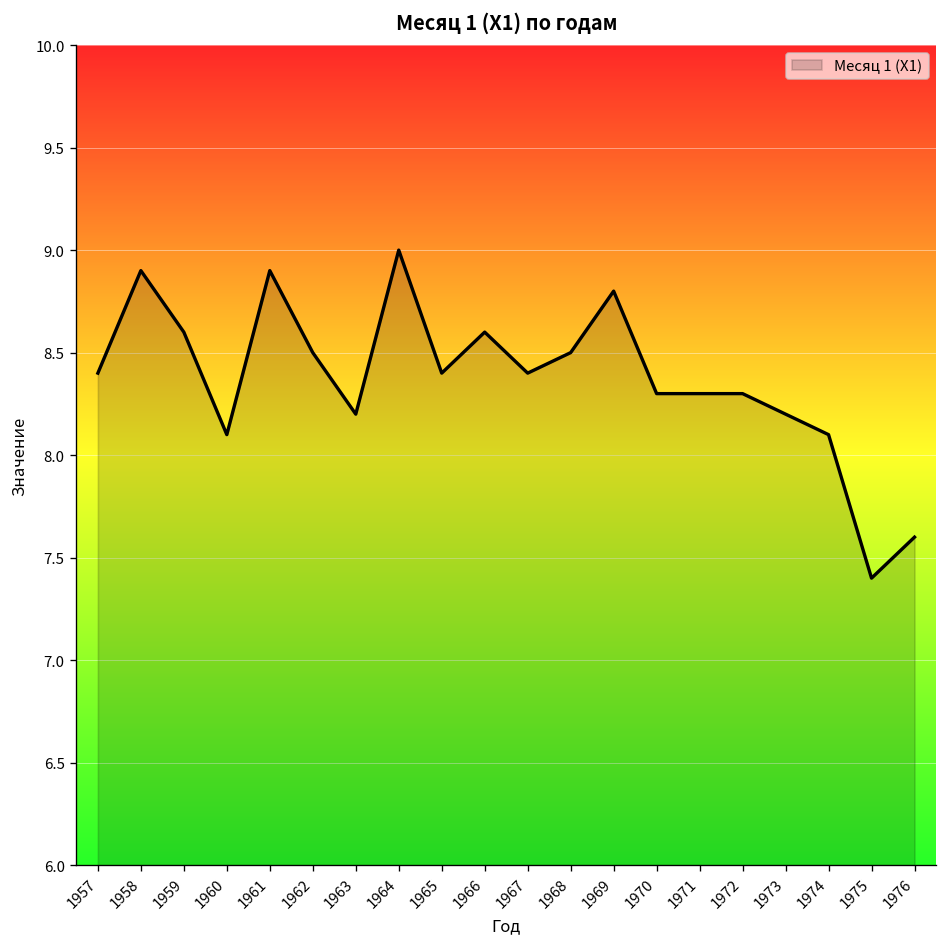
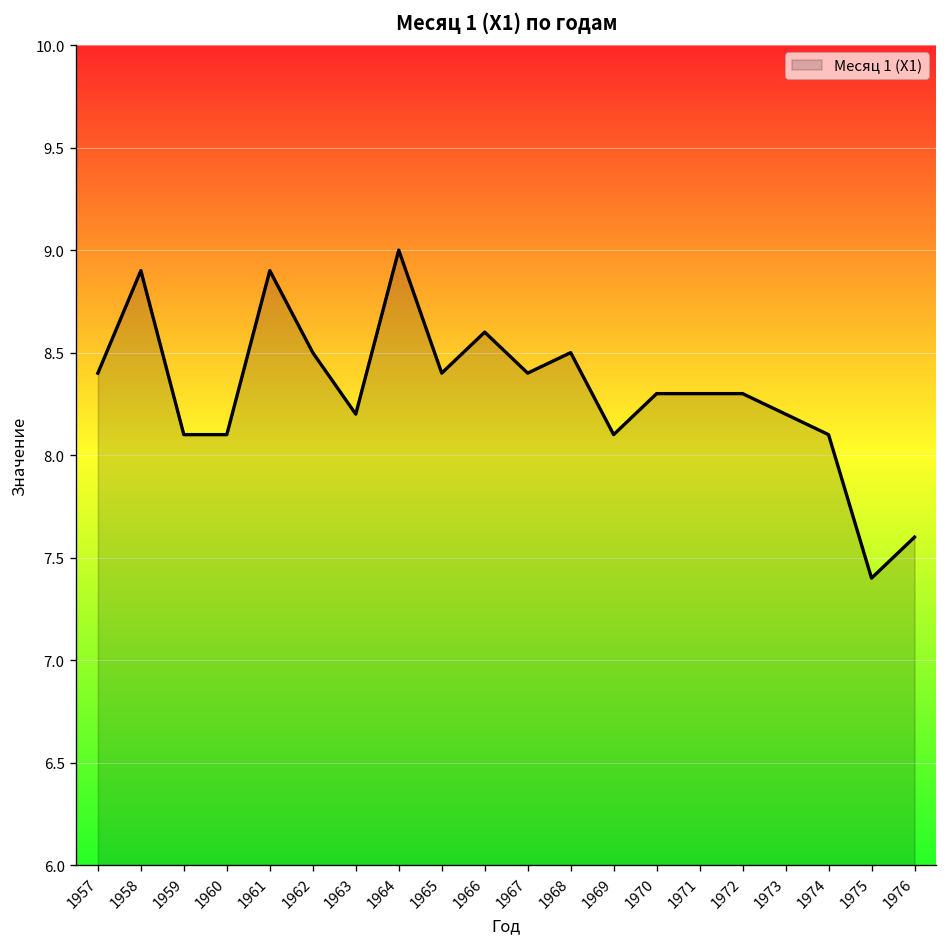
  {
    "1957": 8.4,
    "1958": 8.9,
-   "1959": 8.6,
+   "1959": 8.1,
    "1960": 8.1,
    "1961": 8.9,
    "1962": 8.5,
    "1963": 8.2,
    "1964": 9.0,
    "1965": 8.4,
    "1966": 8.6,
    "1967": 8.4,
    "1968": 8.5,
-   "1969": 8.8,
+   "1969": 8.1,
    "1970": 8.3,
    "1971": 8.3,
    "1972": 8.3,
    "1973": 8.2,
    "1974": 8.1,
    "1975": 7.4,
    "1976": 7.6
  }
